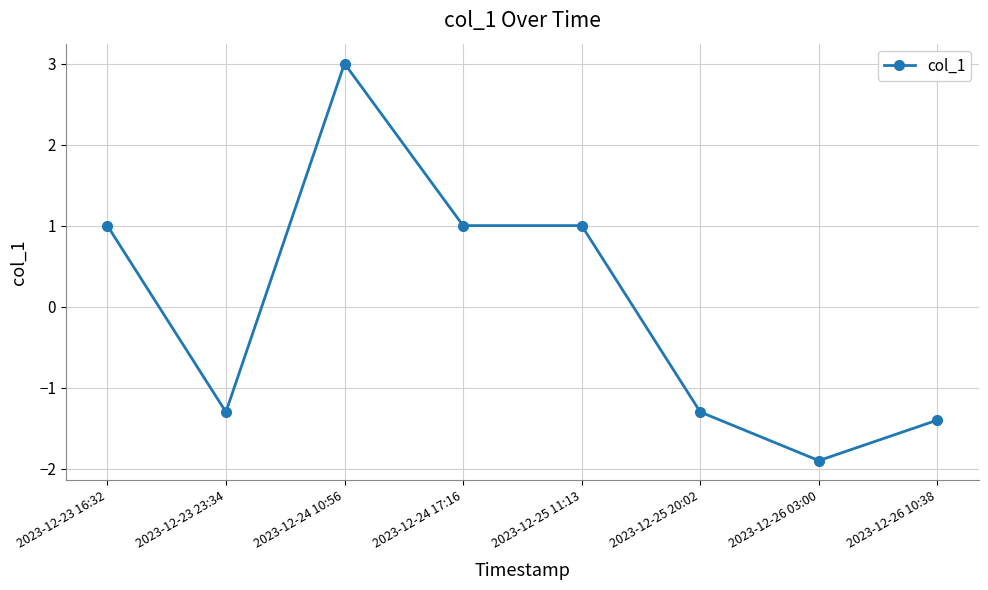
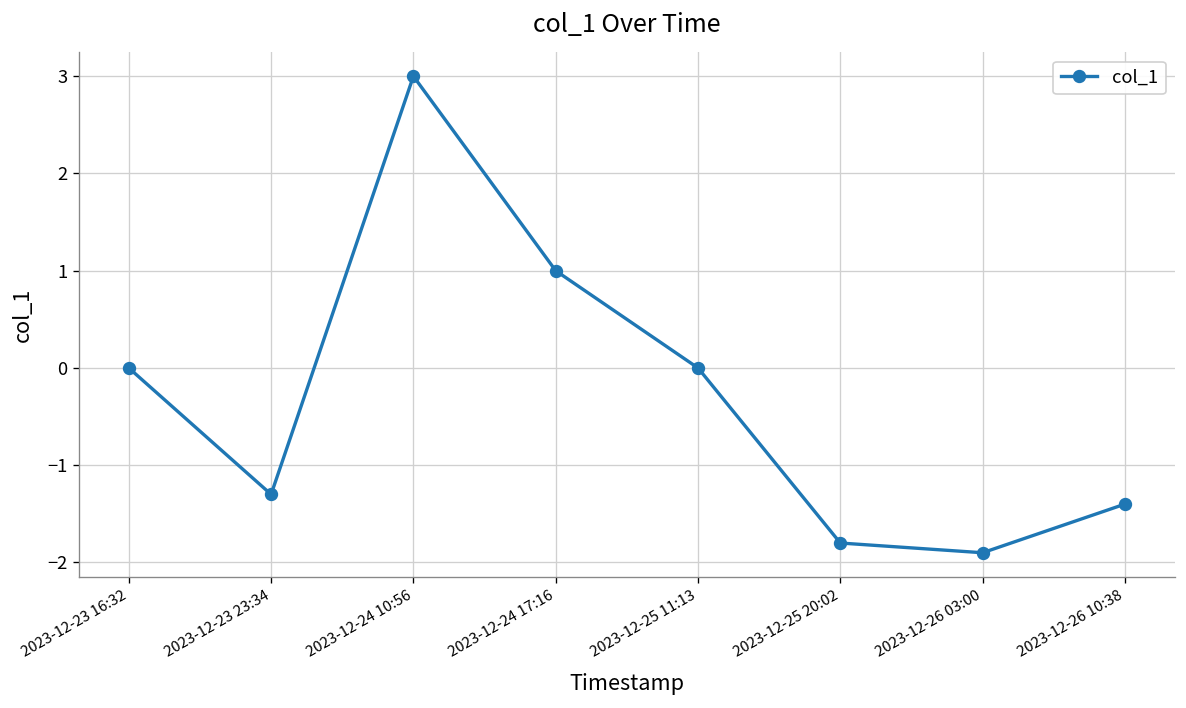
  {
-   "2023-12-23 16:32": 1,
+   "2023-12-23 16:32": 0,
    "2023-12-23 23:34": -1.3,
    "2023-12-24 10:56": 3.0,
    "2023-12-24 17:16": 1.0,
-   "2023-12-25 11:13": 1,
-   "2023-12-25 20:02": -1.3,
+   "2023-12-25 11:13": 0,
+   "2023-12-25 20:02": -1.8,
    "2023-12-26 03:00": -1.9,
    "2023-12-26 10:38": -1.4
  }
